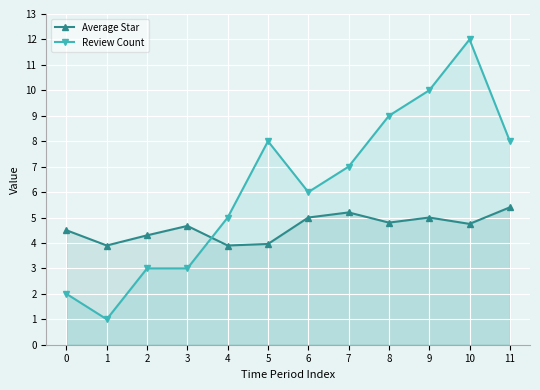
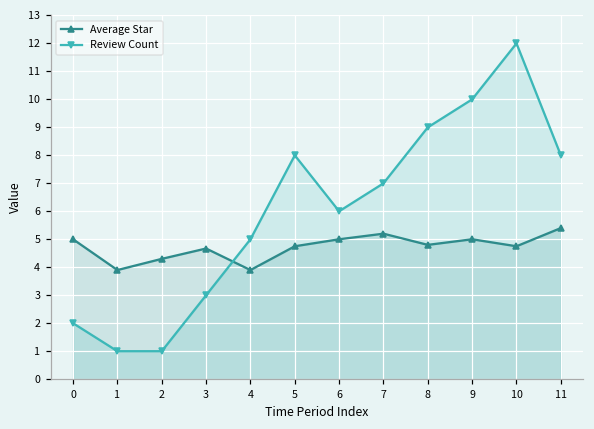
  {
    "Average Star": {
-     "0": 4.5,
+     "0": 5.0,
      "1": 3.9,
      "2": 4.3,
      "3": 4.7,
      "4": 3.9,
-     "5": 4.0,
+     "5": 4.8,
      "6": 5.0,
      "7": 5.2,
      "8": 4.8,
      "9": 5.0,
      "10": 4.8,
      "11": 5.4
    },
    "Review Count": {
      "0": 2,
      "1": 1,
-     "2": 3,
+     "2": 1,
      "3": 3,
      "4": 5,
      "5": 8,
      "6": 6,
      "7": 7,
      "8": 9,
      "9": 10,
      "10": 12,
      "11": 8
    }
  }
